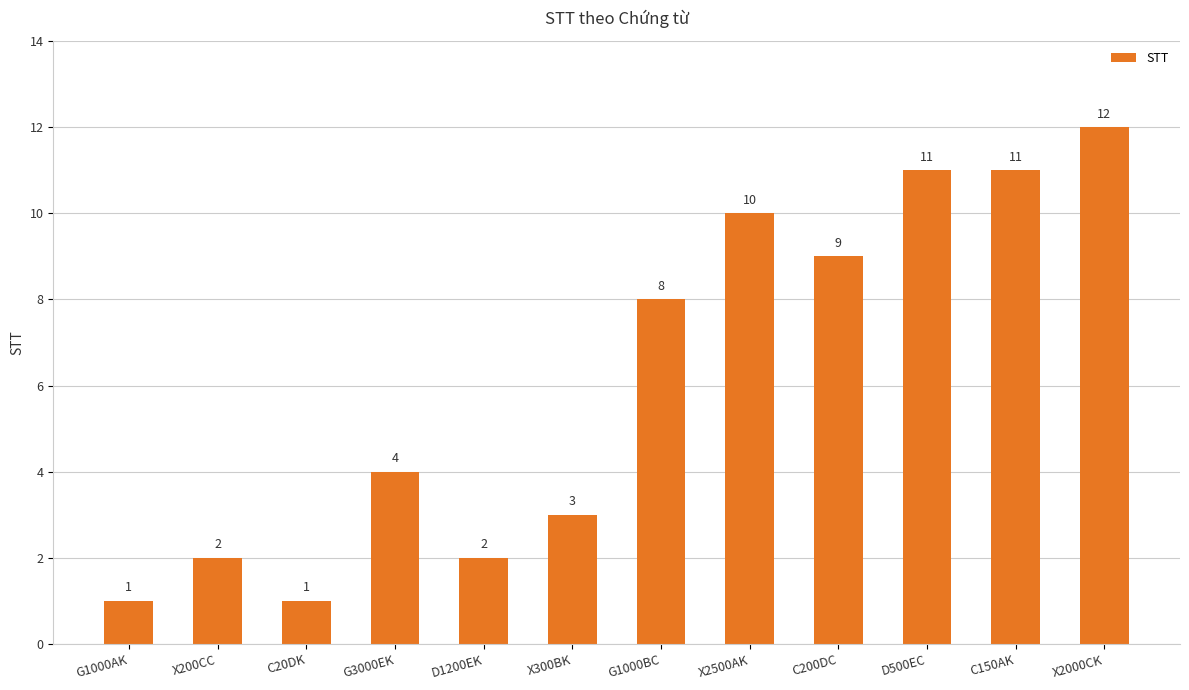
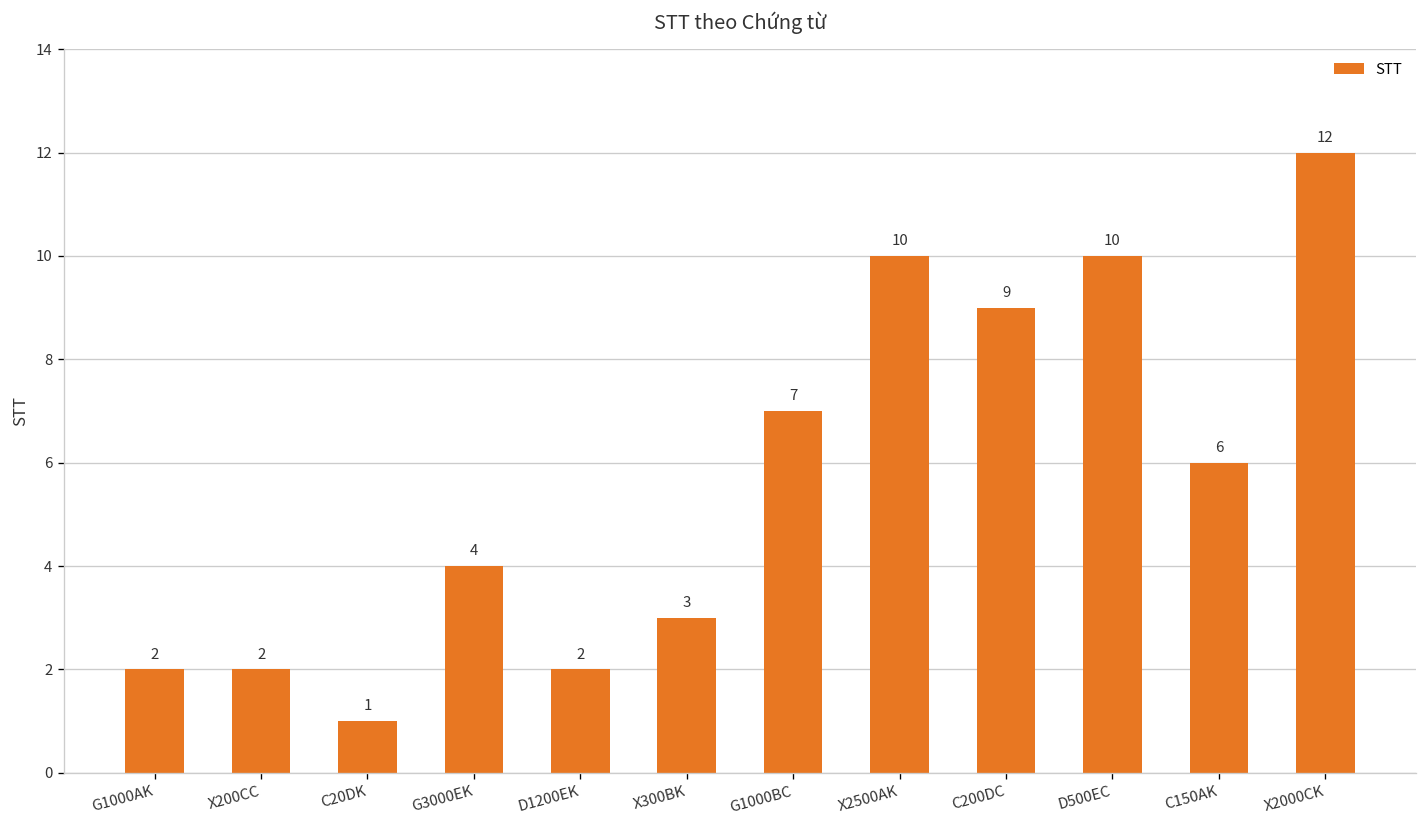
  {
-   "G1000AK": 1,
+   "G1000AK": 2,
    "X200CC": 2,
    "C20DK": 1,
    "G3000EK": 4,
    "D1200EK": 2,
    "X300BK": 3,
-   "G1000BC": 8,
+   "G1000BC": 7,
    "X2500AK": 10,
    "C200DC": 9,
-   "D500EC": 11,
-   "C150AK": 11,
+   "D500EC": 10,
+   "C150AK": 6,
    "X2000CK": 12
  }
